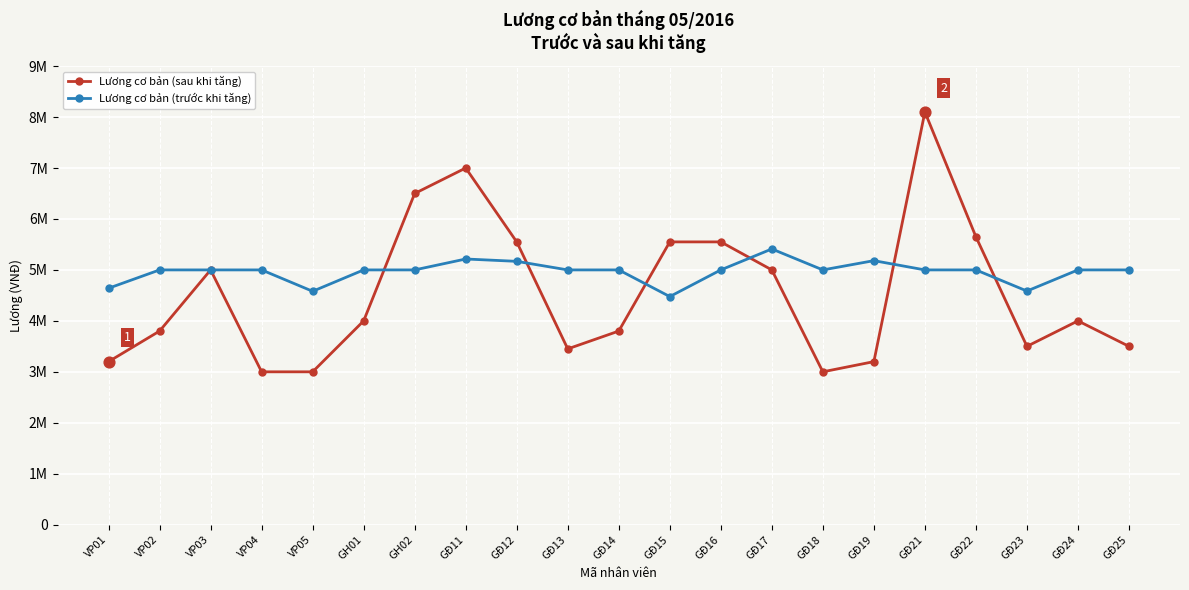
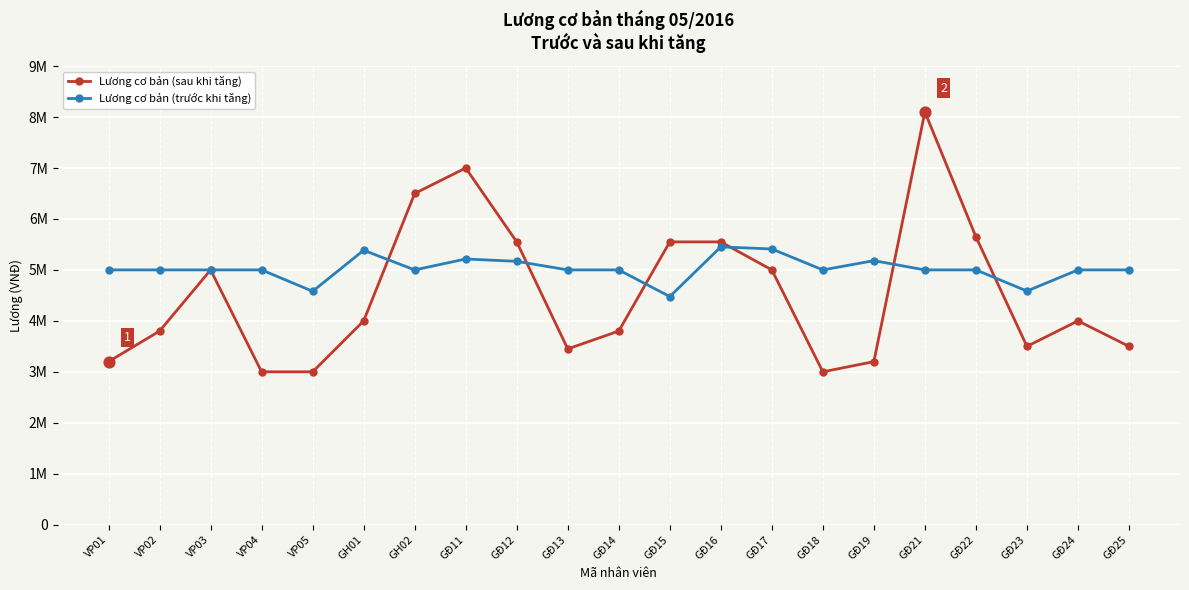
  {
    "Lương cơ bản (trước khi tăng)": {
-     "VP01": 4600000,
+     "VP01": 5000000,
      "VP02": 5000000,
      "VP04": 5000000,
      "VP05": 4600000,
-     "GH01": 5000000,
+     "GH01": 5400000,
      "GH02": 5000000,
      "GĐ11": 5200000,
      "GĐ12": 5200000,
      "GĐ13": 5000000,
      "GĐ14": 5000000,
      "GĐ15": 4500000,
-     "GĐ16": 5000000,
+     "GĐ16": 5500000,
      "GĐ17": 5400000,
      "GĐ18": 5000000,
      "GĐ19": 5200000,
      "GĐ21": 5000000,
      "GĐ22": 5000000,
      "GĐ23": 4600000,
      "GĐ24": 5000000,
      "GĐ25": 5000000
    }
  }
